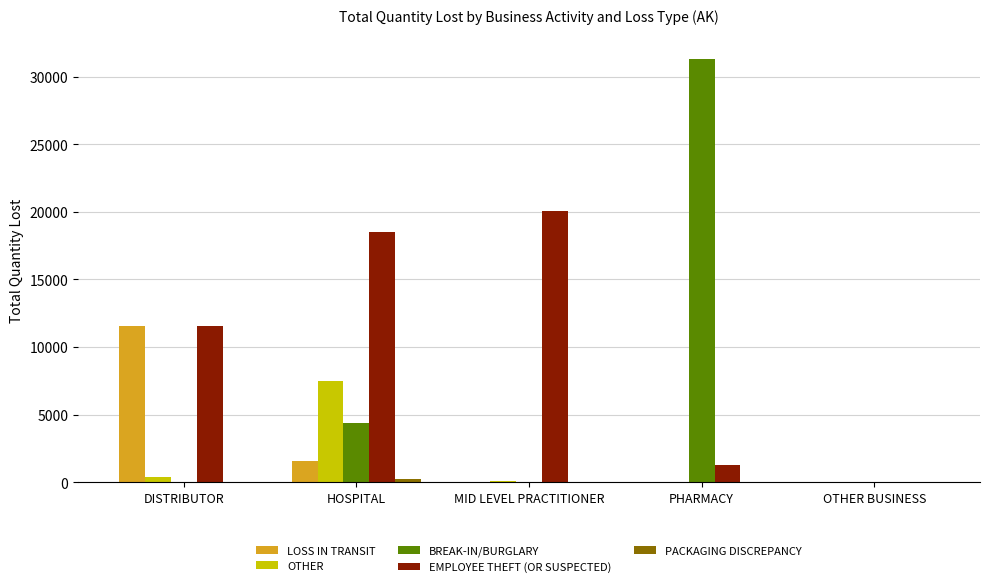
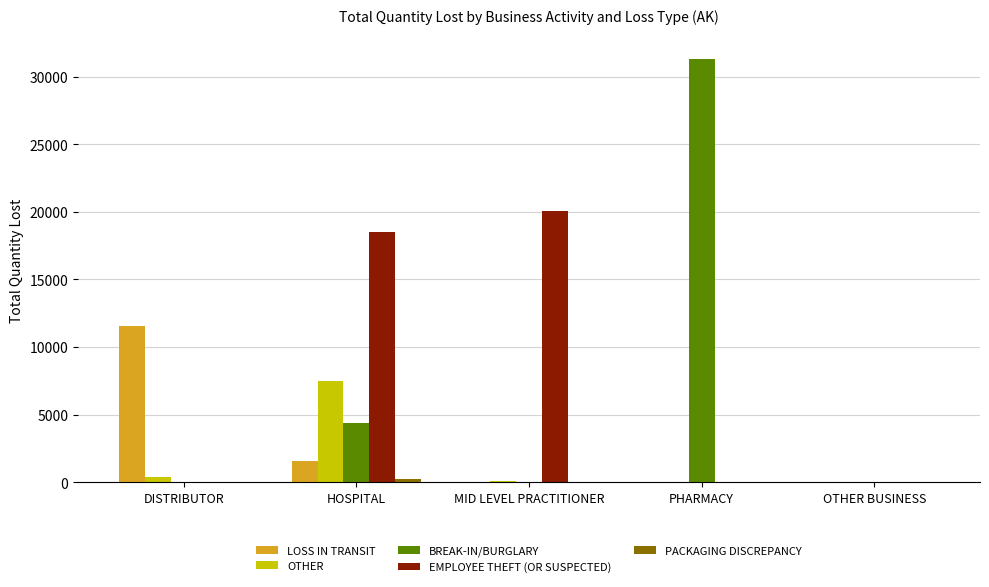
  {
    "EMPLOYEE THEFT (OR SUSPECTED)": {
-     "DISTRIBUTOR": 11500,
+     "DISTRIBUTOR": 0,
      "HOSPITAL": 18500,
      "MID LEVEL PRACTITIONER": 20100,
-     "PHARMACY": 1300,
+     "PHARMACY": 0,
      "OTHER BUSINESS": 0
    }
  }
